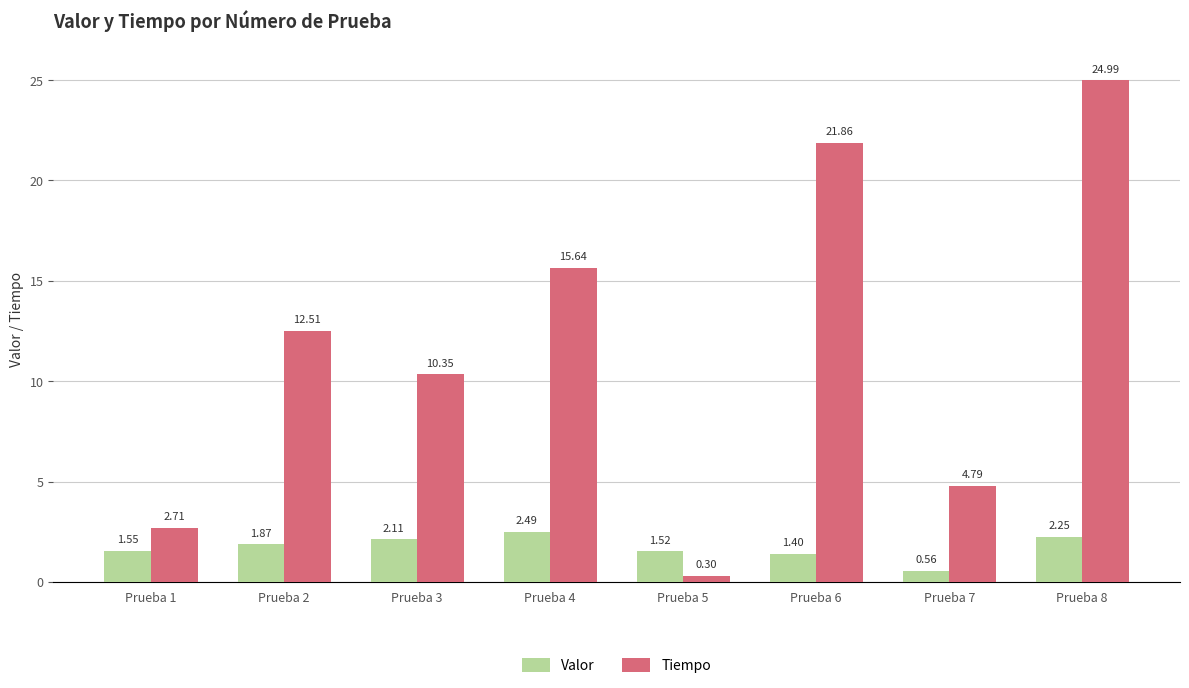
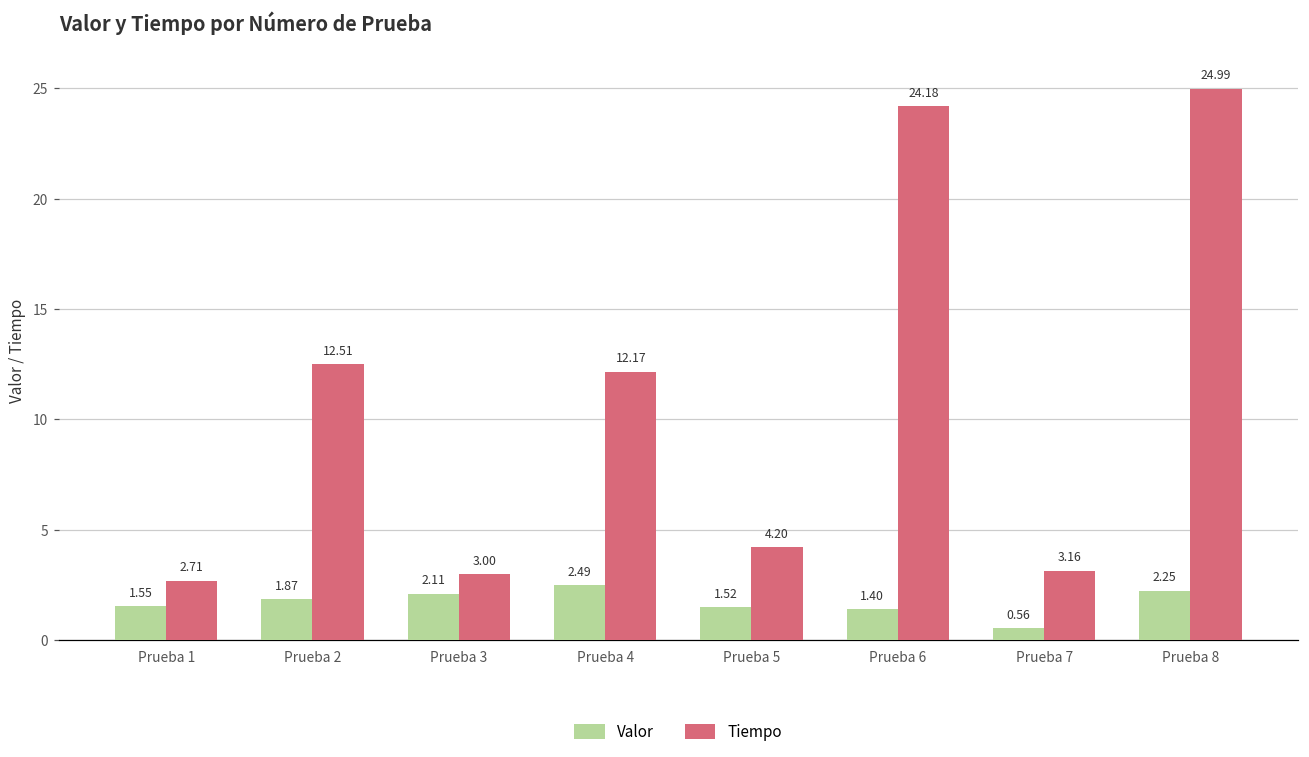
  {
    "Valor": {
      "Prueba 1": 1.55,
      "Prueba 2": 1.87,
      "Prueba 3": 2.11,
      "Prueba 4": 2.49,
      "Prueba 5": 1.52,
      "Prueba 6": 1.40,
      "Prueba 7": 0.56,
      "Prueba 8": 2.25
    },
    "Tiempo": {
      "Prueba 1": 2.71,
      "Prueba 2": 12.51,
-     "Prueba 3": 10.35,
-     "Prueba 4": 15.64,
-     "Prueba 5": 0.30,
-     "Prueba 6": 21.86,
-     "Prueba 7": 4.79,
+     "Prueba 3": 3.00,
+     "Prueba 4": 12.17,
+     "Prueba 5": 4.20,
+     "Prueba 6": 24.18,
+     "Prueba 7": 3.16,
      "Prueba 8": 24.99
    }
  }
